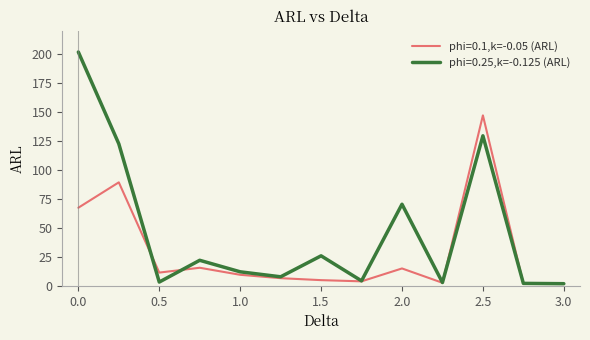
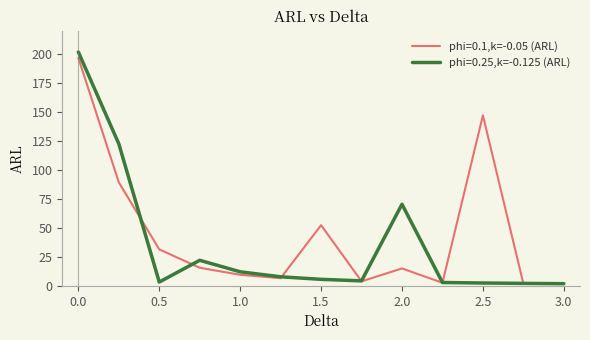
  {
    "phi=0.1,k=-0.05 (ARL)": {
-     "0.0": 67,
-     "0.5": 11,
+     "0.0": 197,
+     "0.5": 31,
      "1.0": 10,
-     "1.5": 5,
+     "1.5": 52,
      "2.0": 15,
      "2.5": 147
    },
    "phi=0.25,k=-0.125 (ARL)": {
      "0.0": 202,
      "0.5": 3,
      "1.0": 12,
-     "1.5": 26,
+     "1.5": 6,
      "2.0": 70,
-     "2.5": 129
+     "2.5": 2
    }
  }
